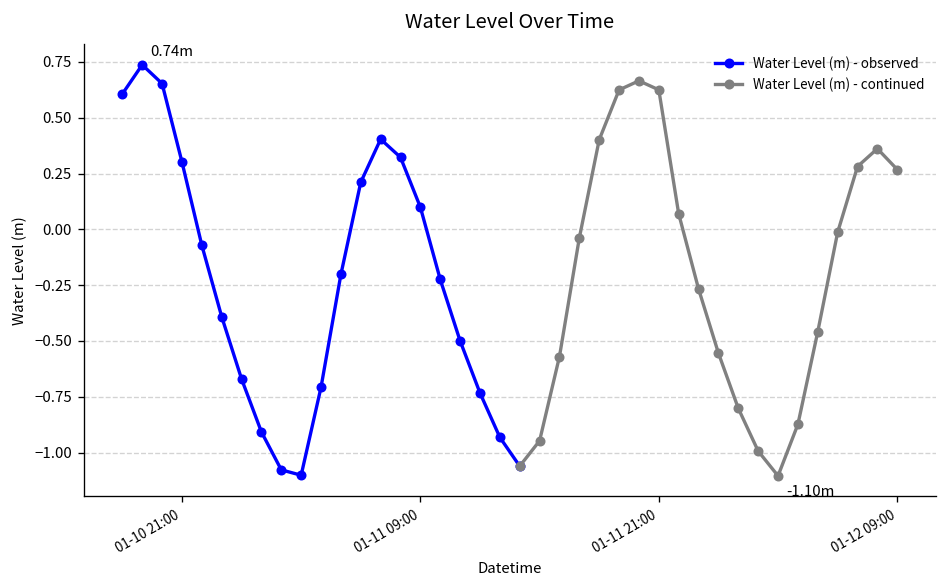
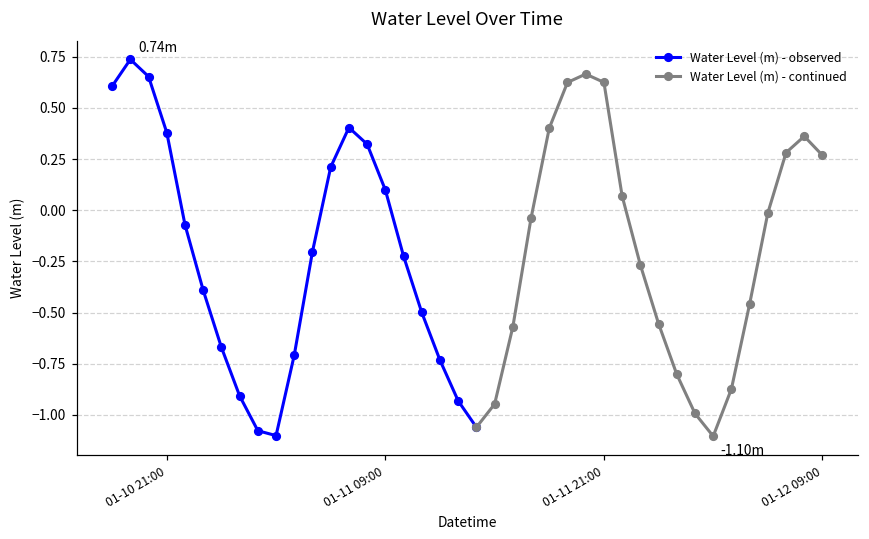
  {
    "Water Level (m) - observed": {
-     "01-10 21:00": 0.30,
+     "01-10 21:00": 0.38,
      "01-11 09:00": 0.10
    },
    "Water Level (m) - continued": {
      "01-11 21:00": 0.63,
      "01-12 09:00": 0.27
    }
  }
